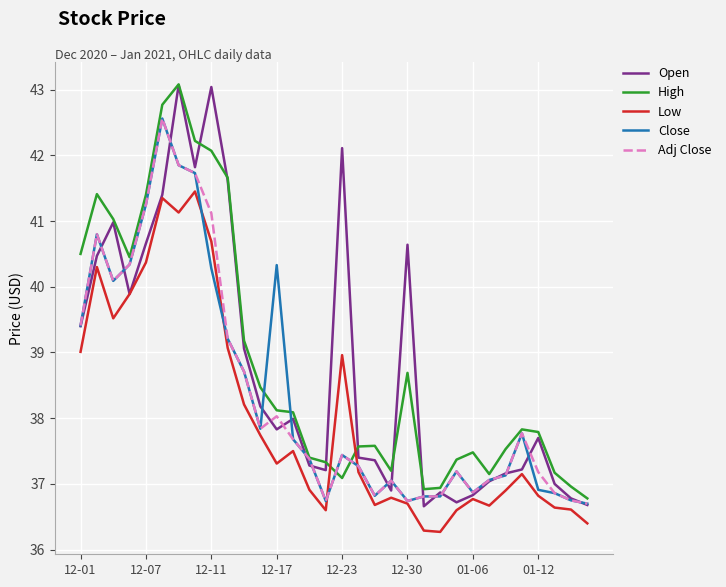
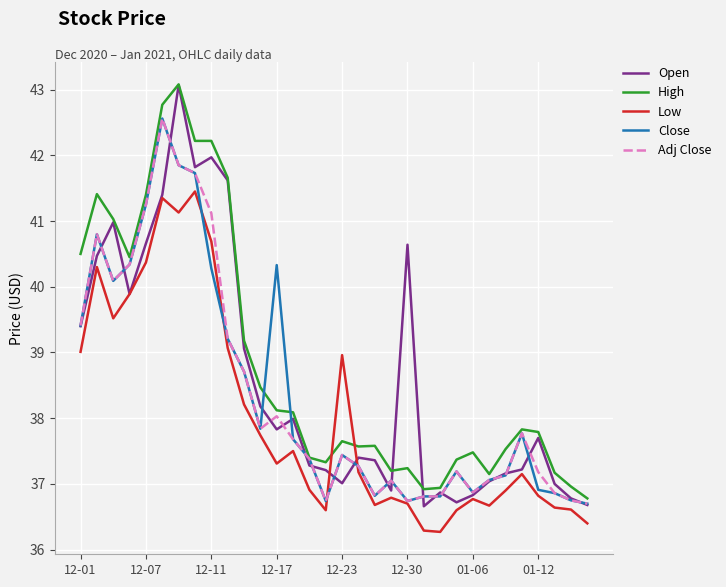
  {
    "Open": {
      "12-07": 40.7,
-     "12-11": 43.0,
+     "12-11": 42.0,
      "12-17": 37.8,
-     "12-23": 42.1,
+     "12-23": 37.0,
      "12-30": 40.6,
      "01-06": 36.8,
      "01-12": 37.7
    },
    "High": {
      "12-01": 40.5,
      "12-07": 41.4,
-     "12-11": 42.1,
+     "12-11": 42.2,
      "12-17": 38.1,
-     "12-23": 37.1,
-     "12-30": 38.7,
+     "12-23": 37.7,
+     "12-30": 37.2,
      "01-06": 37.5,
      "01-12": 37.8
    },
    "Low": {
      "12-01": 39.0,
      "12-07": 40.4,
      "12-11": 40.7,
      "12-17": 37.3,
      "12-23": 39.0,
      "12-30": 36.7,
      "01-06": 36.8,
      "01-12": 36.8
    },
    "Close": {
      "12-11": 40.3,
      "12-17": 40.3,
      "01-12": 36.9
    },
    "Adj Close": {
      "12-11": 41.1,
      "12-17": 38.0,
      "01-12": 37.2
    }
  }
